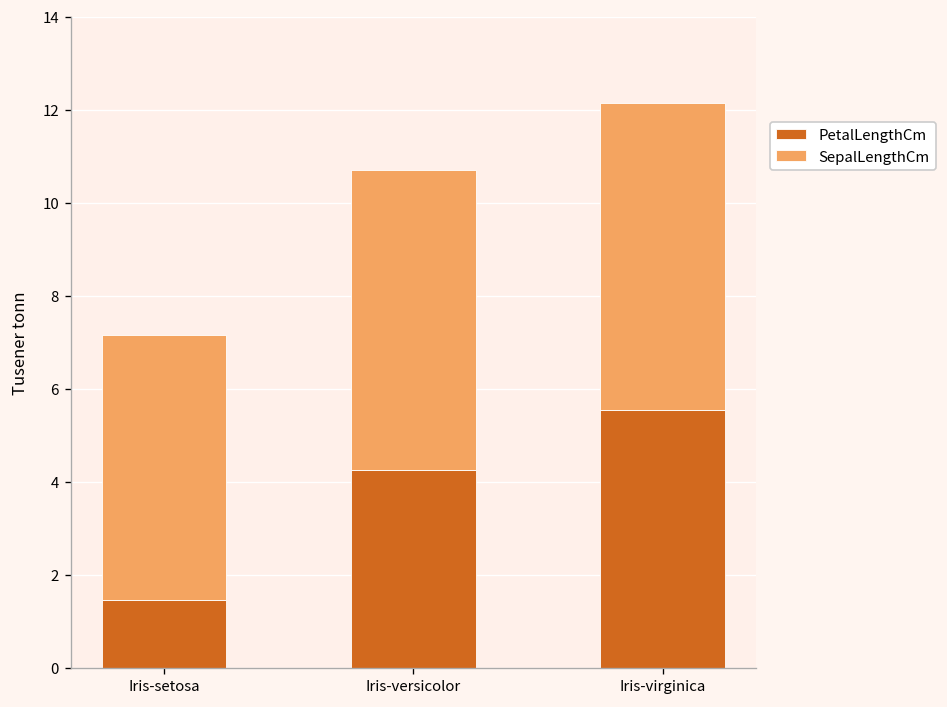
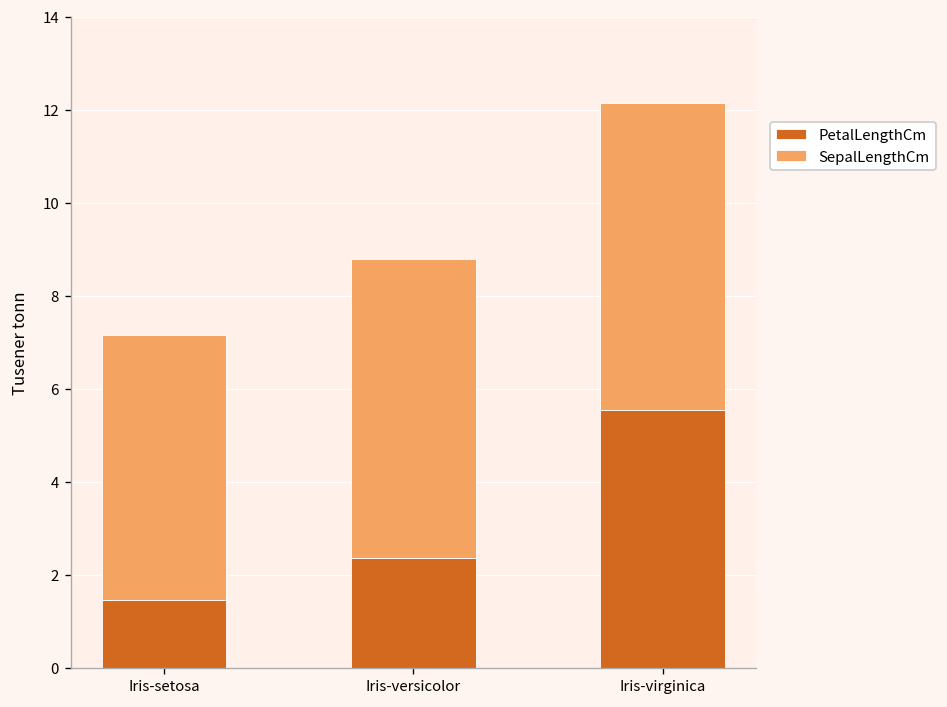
  {
    "PetalLengthCm": {
      "Iris-setosa": 1.5,
-     "Iris-versicolor": 4.3,
+     "Iris-versicolor": 2.4,
      "Iris-virginica": 5.6
    },
    "SepalLengthCm": {
      "Iris-setosa": 5.7,
      "Iris-versicolor": 6.4,
      "Iris-virginica": 6.6
    }
  }
